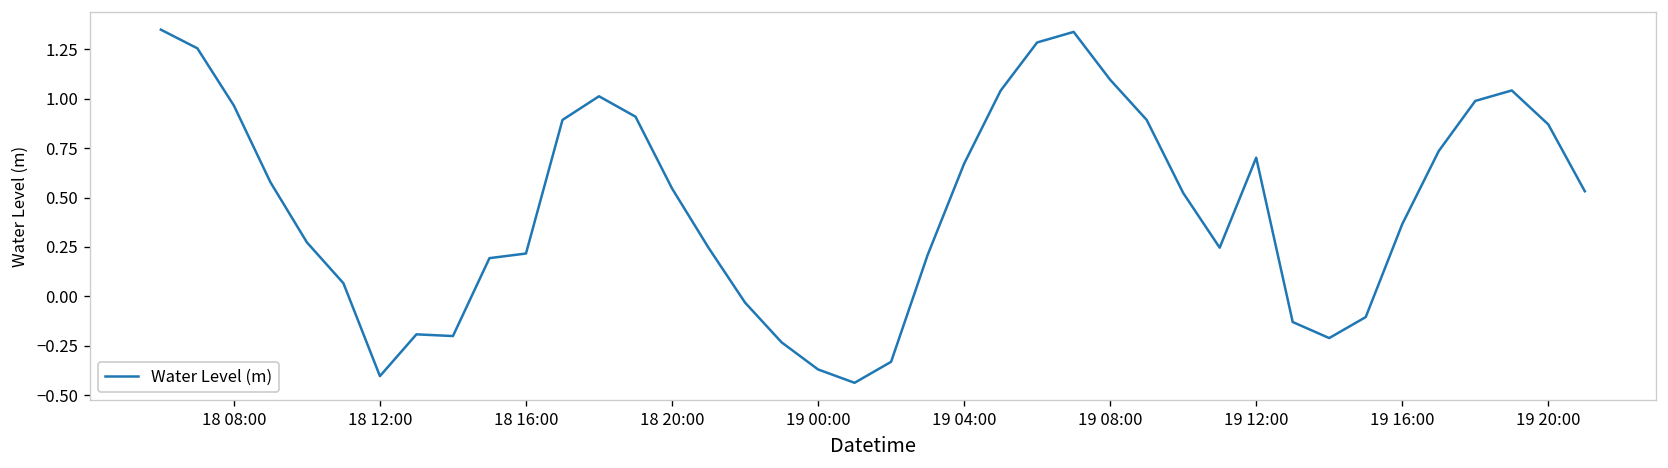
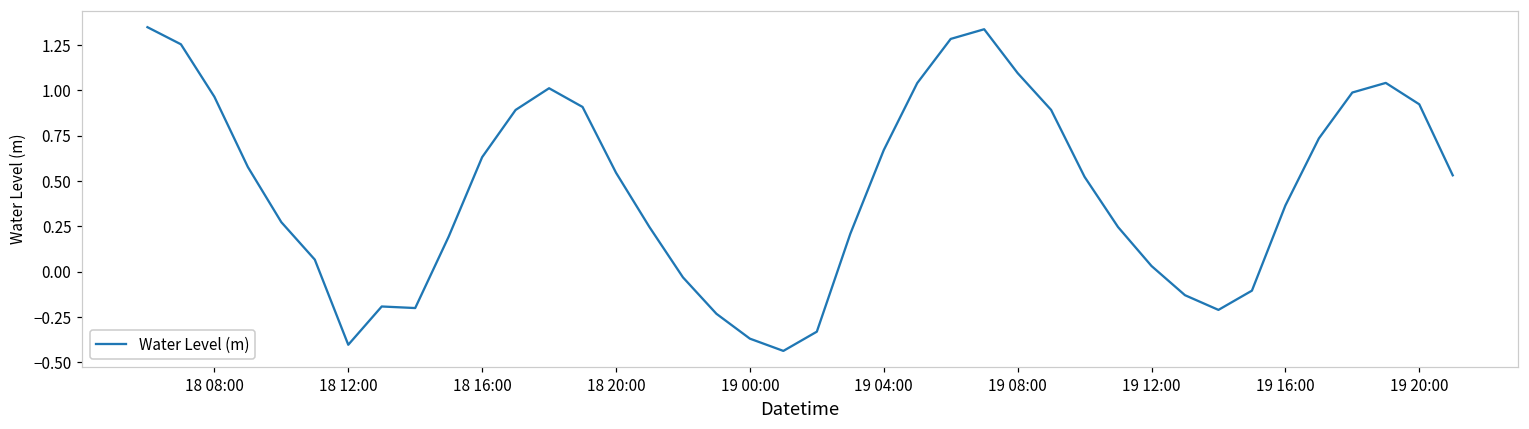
  {
    "18 08:00": 0.97,
    "18 12:00": -0.40,
-   "18 16:00": 0.22,
+   "18 16:00": 0.63,
    "18 20:00": 0.55,
    "19 00:00": -0.37,
    "19 04:00": 0.67,
    "19 08:00": 1.10,
-   "19 12:00": 0.70,
+   "19 12:00": 0.03,
    "19 16:00": 0.37,
-   "19 20:00": 0.87
+   "19 20:00": 0.92
  }
